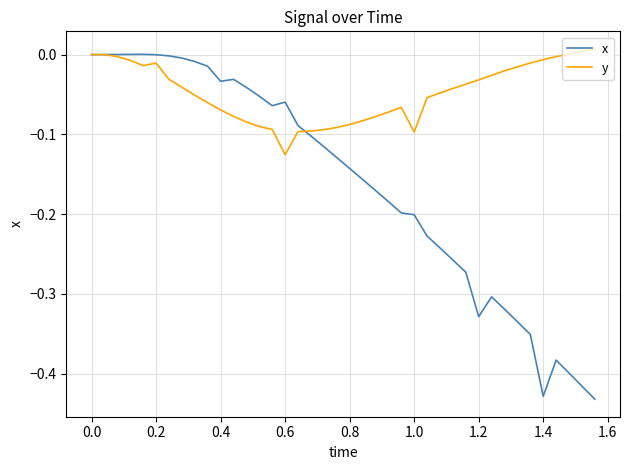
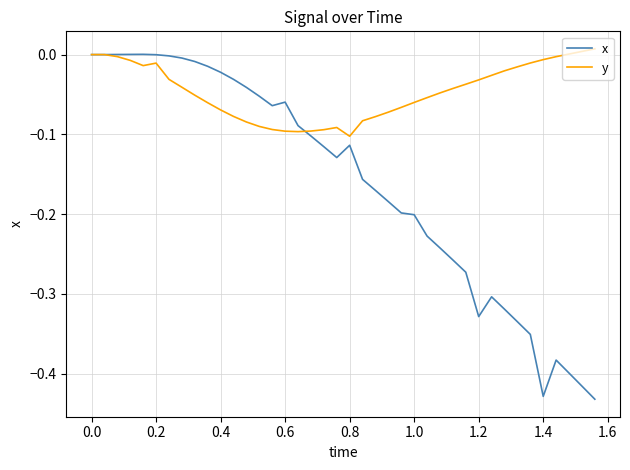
  {
    "x": {
      "0.2": 0.00,
-     "0.4": -0.03,
+     "0.4": -0.02,
      "0.6": -0.06,
-     "0.8": -0.14,
+     "0.8": -0.11,
      "1.0": -0.20,
      "1.2": -0.33,
      "1.4": -0.43
    },
    "y": {
      "0.2": -0.01,
      "0.4": -0.07,
-     "0.6": -0.13,
-     "0.8": -0.09,
-     "1.0": -0.10,
+     "0.6": -0.10,
+     "0.8": -0.10,
+     "1.0": -0.06,
      "1.2": -0.03,
      "1.4": -0.01
    }
  }
